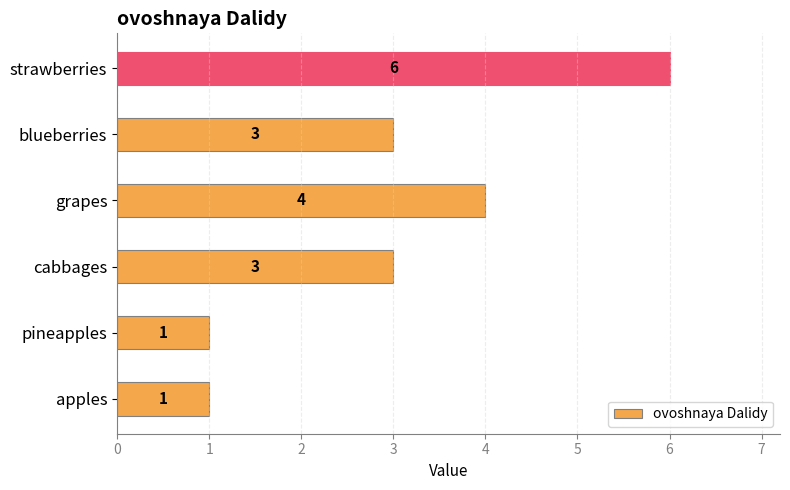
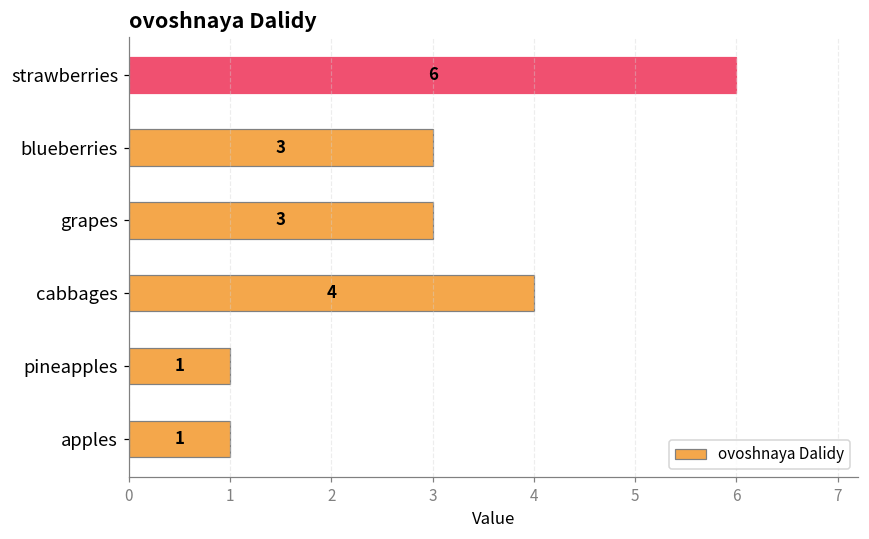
  {
    "strawberries": 6,
    "blueberries": 3,
-   "grapes": 4,
-   "cabbages": 3,
+   "grapes": 3,
+   "cabbages": 4,
    "pineapples": 1,
    "apples": 1
  }
